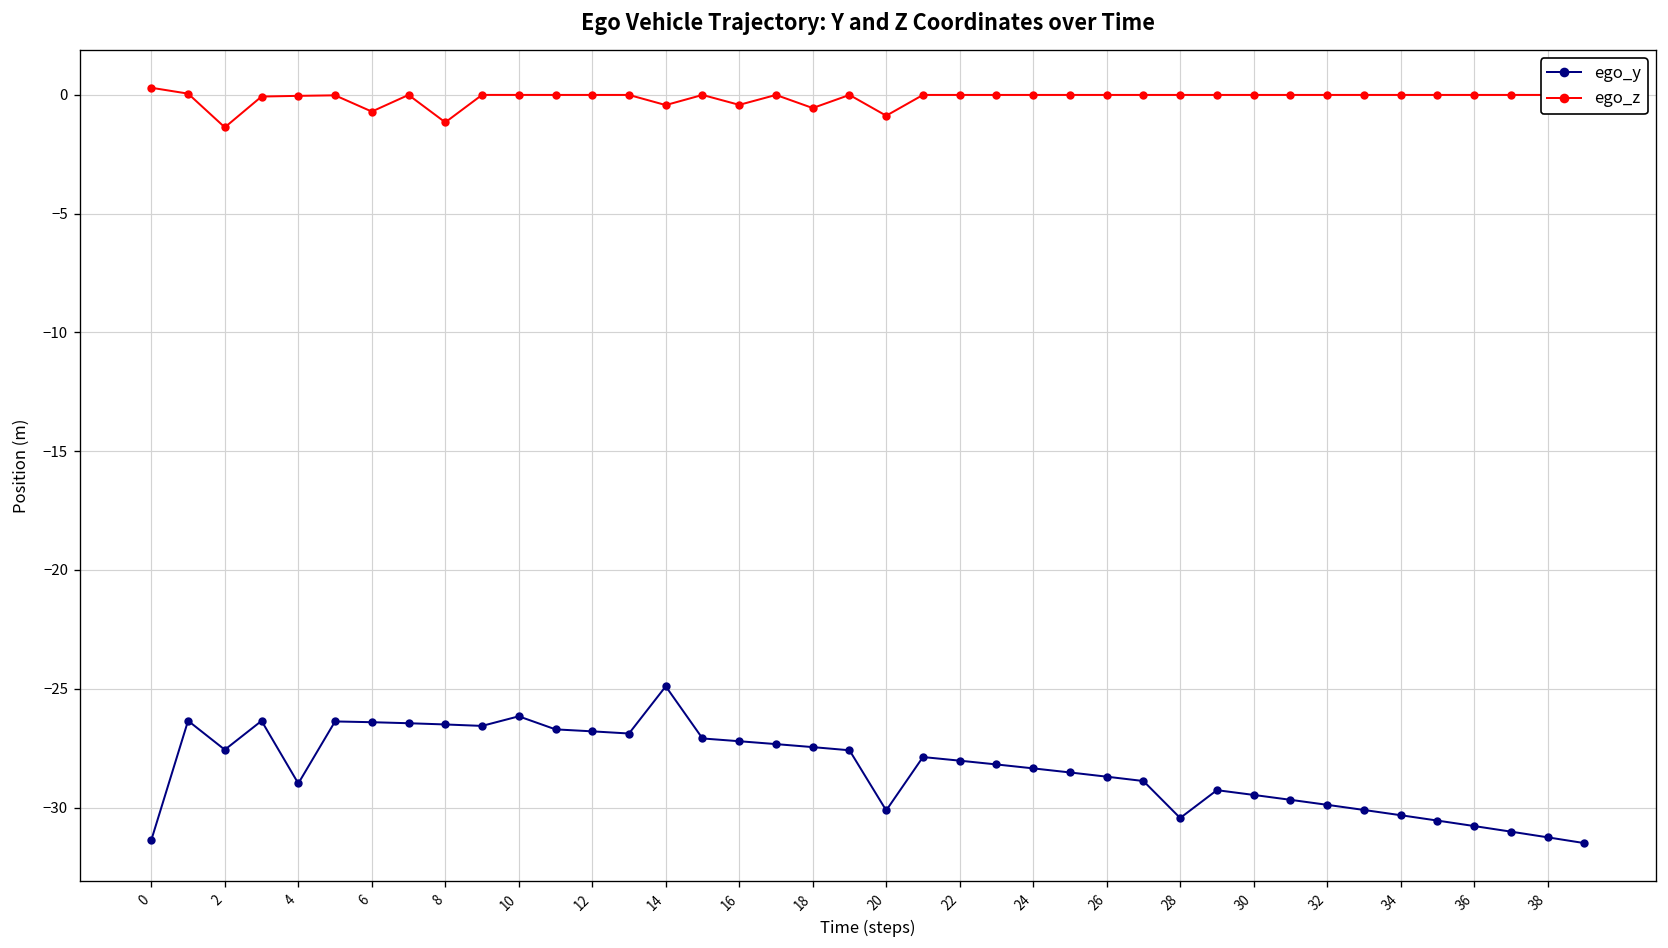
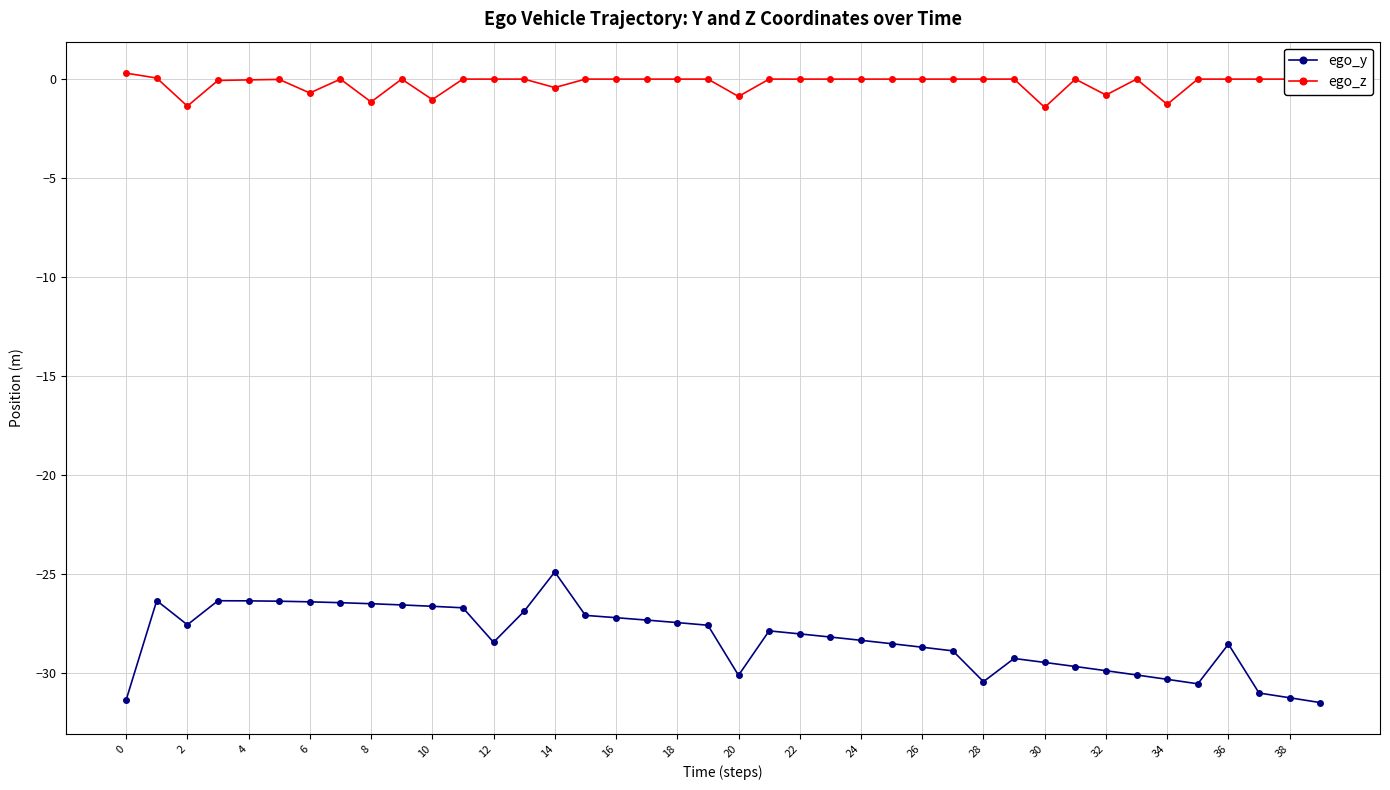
  {
    "ego_y": {
      "0": -31.4,
      "2": -27.6,
-     "4": -29.0,
+     "4": -26.4,
      "6": -26.4,
      "8": -26.5,
-     "10": -26.2,
-     "12": -26.8,
+     "10": -26.6,
+     "12": -28.5,
      "14": -24.9,
      "16": -27.2,
      "18": -27.5,
      "20": -30.1,
      "22": -28.0,
      "24": -28.4,
      "26": -28.7,
      "28": -30.4,
      "30": -29.5,
      "32": -29.9,
      "34": -30.3,
-     "36": -30.8,
+     "36": -28.5,
      "38": -31.3
    },
    "ego_z": {
      "0": 0.3,
      "2": -1.4,
      "4": 0.0,
      "6": -0.7,
      "8": -1.2,
-     "10": 0.0,
+     "10": -1.0,
      "12": 0.0,
      "14": -0.4,
-     "16": -0.4,
-     "18": -0.6,
+     "16": 0.0,
+     "18": 0.0,
      "20": -0.9,
      "22": 0.0,
      "24": 0.0,
      "26": 0.0,
      "28": 0.0,
-     "30": 0.0,
-     "32": 0.0,
-     "34": 0.0,
+     "30": -1.4,
+     "32": -0.8,
+     "34": -1.3,
      "36": 0.0
    }
  }
